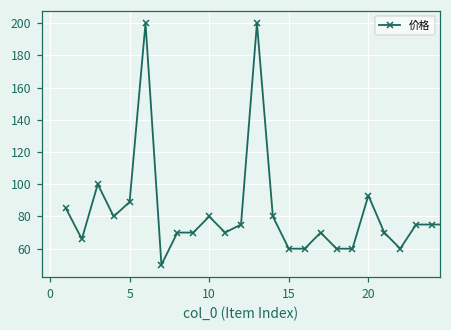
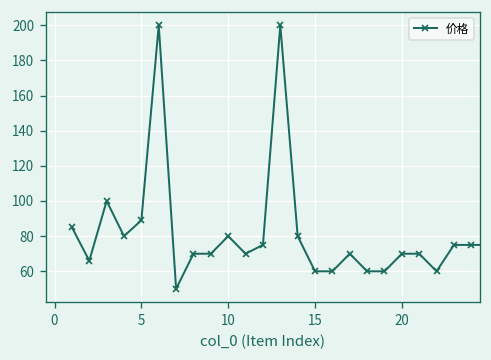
  {
    "5": 89,
    "10": 80,
    "15": 60,
-   "20": 93
+   "20": 70
  }
